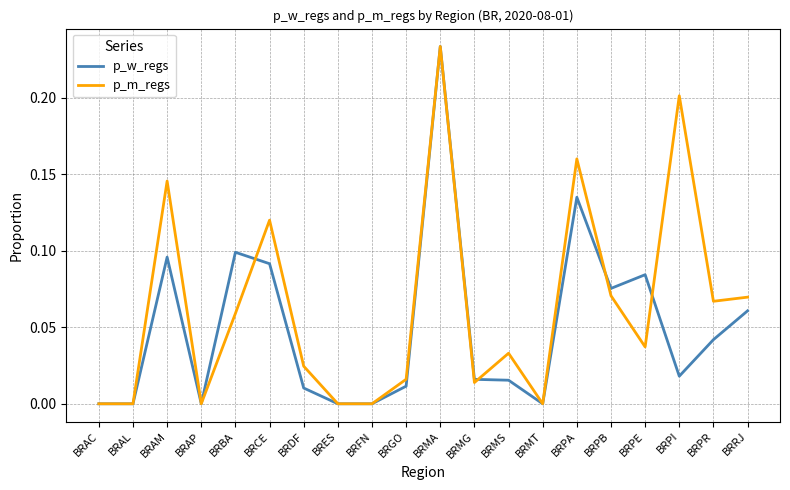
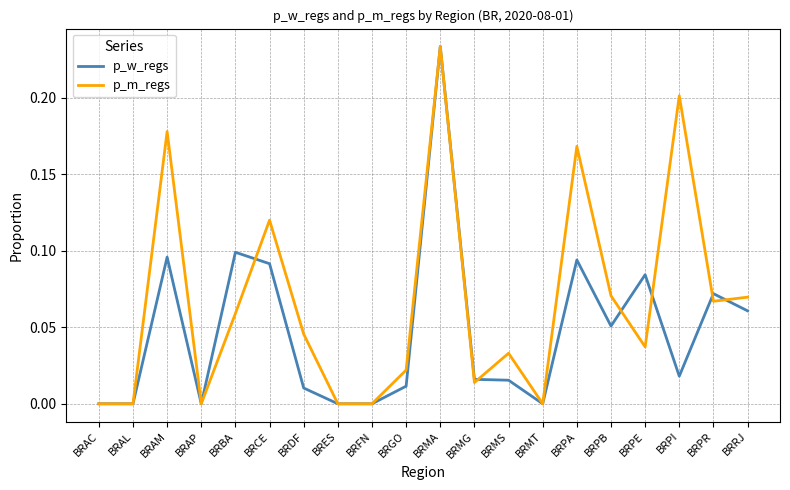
  {
    "p_w_regs": {
      "BRAM": 0.096,
      "BRBA": 0.099,
      "BRCE": 0.091,
      "BRDF": 0.010,
      "BRGO": 0.011,
      "BRMG": 0.016,
      "BRMS": 0.015,
-     "BRPA": 0.135,
-     "BRPB": 0.075,
+     "BRPA": 0.094,
+     "BRPB": 0.051,
      "BRPE": 0.084,
      "BRPI": 0.018,
-     "BRPR": 0.042,
+     "BRPR": 0.072,
      "BRRJ": 0.061
    },
    "p_m_regs": {
-     "BRAM": 0.145,
+     "BRAM": 0.178,
      "BRBA": 0.059,
      "BRCE": 0.120,
-     "BRDF": 0.025,
-     "BRGO": 0.016,
+     "BRDF": 0.045,
+     "BRGO": 0.022,
      "BRMG": 0.014,
      "BRMS": 0.033,
-     "BRPA": 0.160,
+     "BRPA": 0.168,
      "BRPB": 0.071,
      "BRPE": 0.037,
      "BRPI": 0.201,
      "BRPR": 0.067,
      "BRRJ": 0.070
    }
  }
